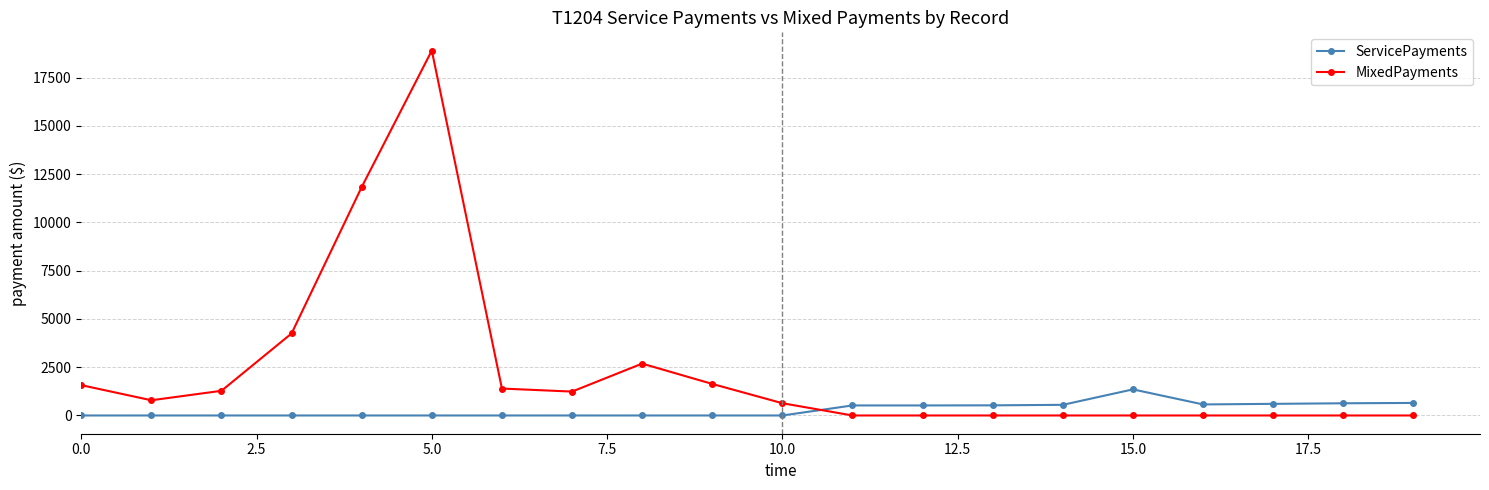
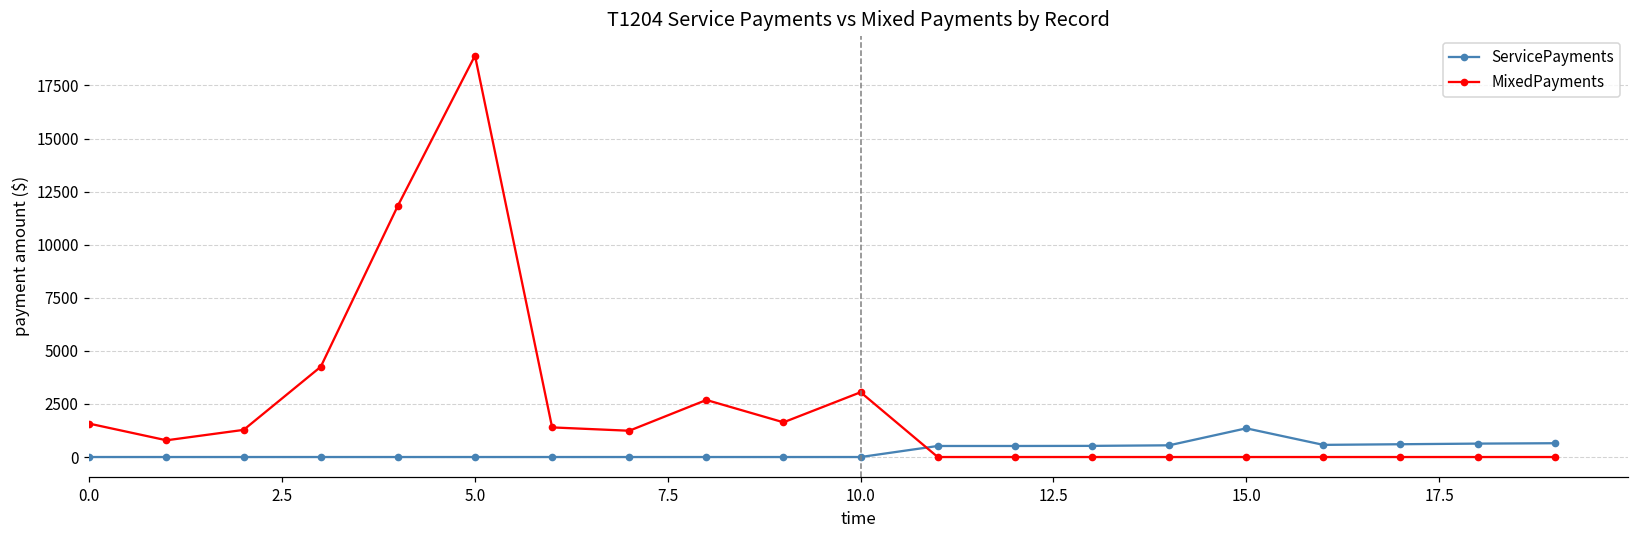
  {
    "ServicePayments": {
      "0.0": 0,
      "5.0": 0,
      "10.0": 0,
      "15.0": 1400
    },
    "MixedPayments": {
      "0.0": 1600,
      "5.0": 18900,
-     "10.0": 600,
+     "10.0": 3100,
      "15.0": 0
    }
  }
